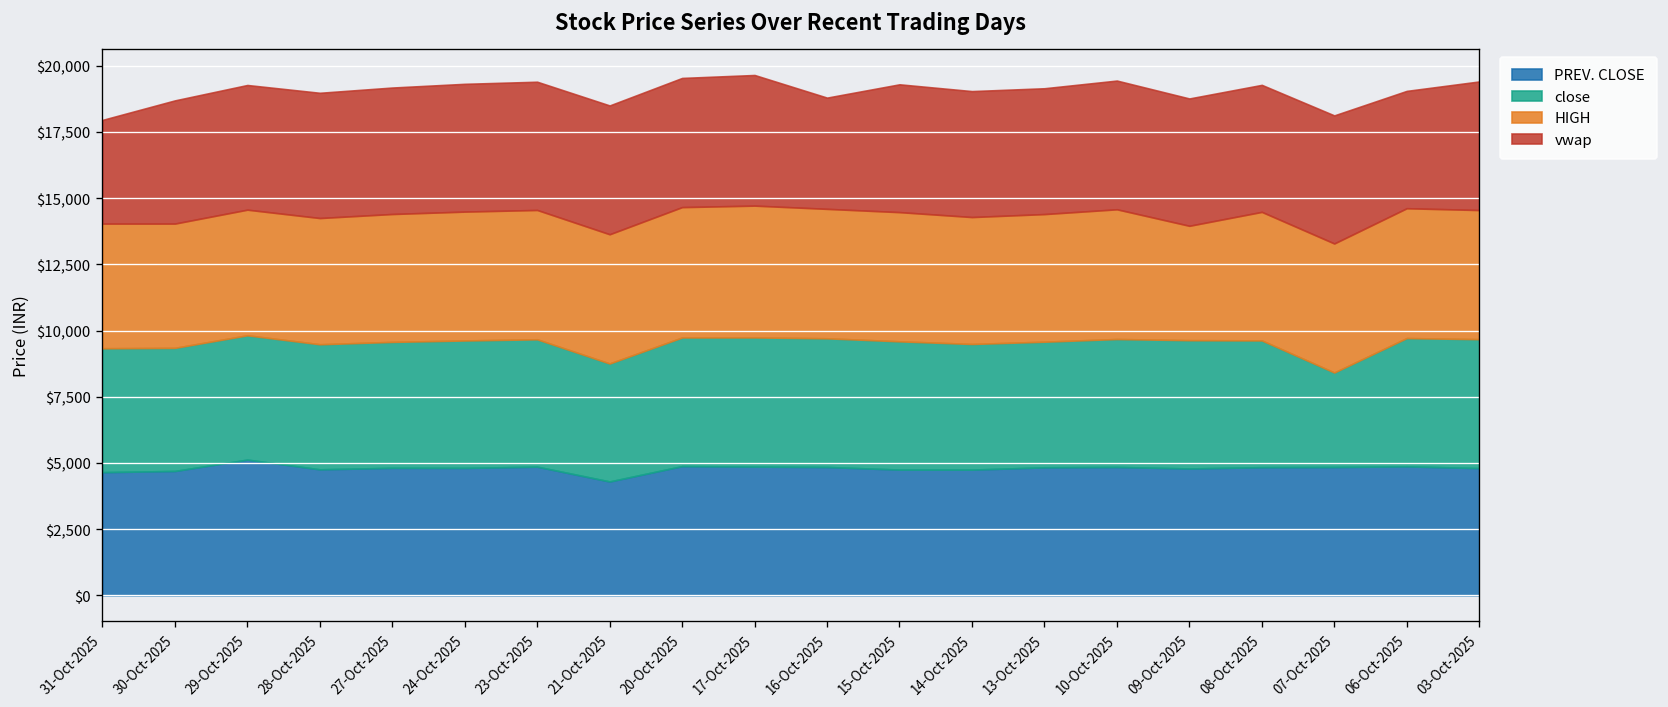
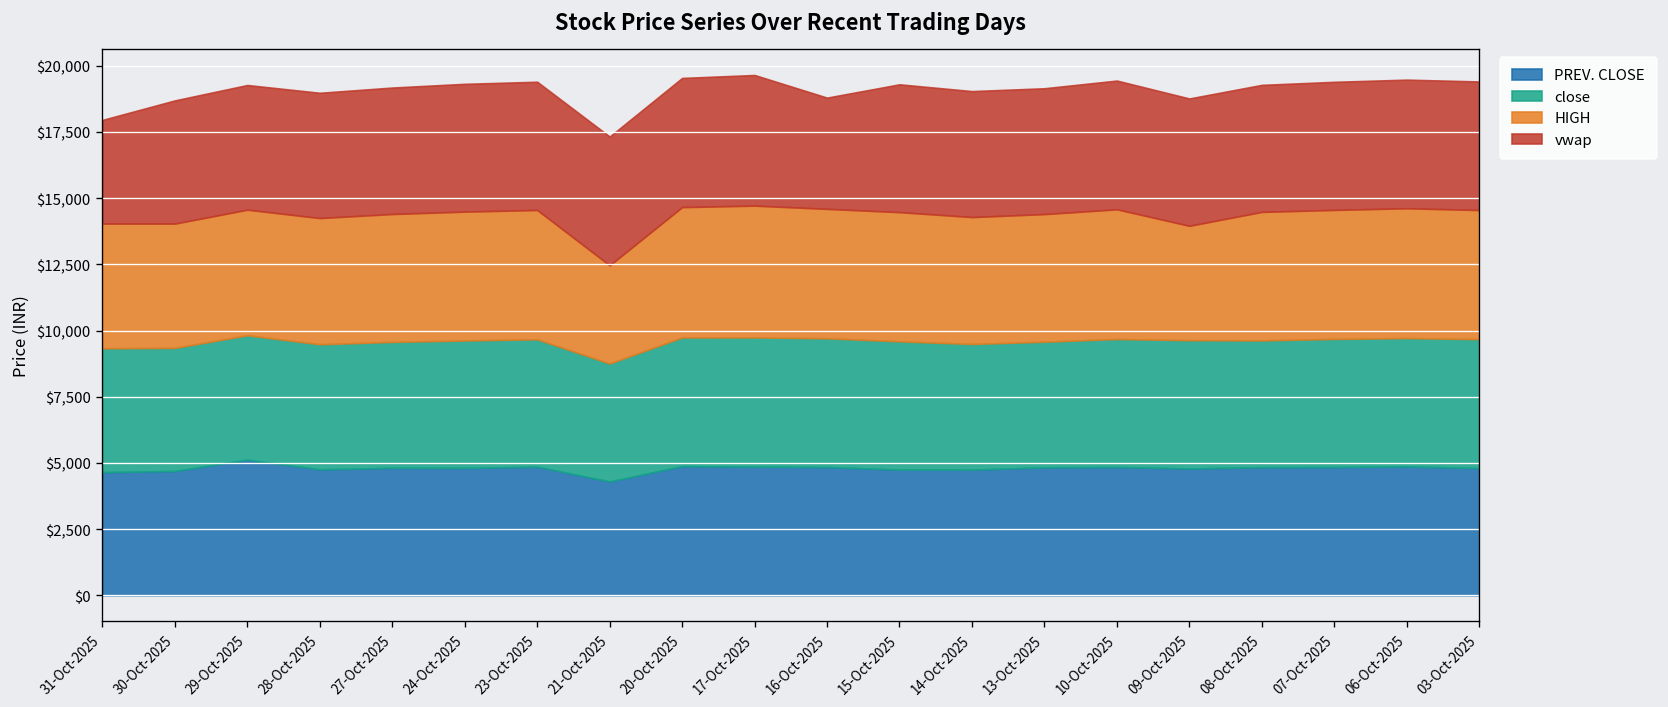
  {
    "PREV. CLOSE": {
      "31-Oct-2025": "$4,700",
      "30-Oct-2025": "$4,700",
      "29-Oct-2025": "$5,100",
      "28-Oct-2025": "$4,800",
      "27-Oct-2025": "$4,800",
      "24-Oct-2025": "$4,800",
      "23-Oct-2025": "$4,900",
      "21-Oct-2025": "$4,300",
      "20-Oct-2025": "$4,900",
      "17-Oct-2025": "$4,900",
      "16-Oct-2025": "$4,800",
      "15-Oct-2025": "$4,700",
      "14-Oct-2025": "$4,700",
      "13-Oct-2025": "$4,800",
      "10-Oct-2025": "$4,800",
      "09-Oct-2025": "$4,800",
      "08-Oct-2025": "$4,800",
      "07-Oct-2025": "$4,800",
      "06-Oct-2025": "$4,900",
      "03-Oct-2025": "$4,800"
    },
    "close": {
      "31-Oct-2025": "$4,700",
      "30-Oct-2025": "$4,700",
      "29-Oct-2025": "$4,700",
      "28-Oct-2025": "$4,700",
      "27-Oct-2025": "$4,800",
      "24-Oct-2025": "$4,800",
      "23-Oct-2025": "$4,800",
      "21-Oct-2025": "$4,500",
      "20-Oct-2025": "$4,900",
      "17-Oct-2025": "$4,900",
      "16-Oct-2025": "$4,900",
      "15-Oct-2025": "$4,800",
      "14-Oct-2025": "$4,700",
      "13-Oct-2025": "$4,700",
      "10-Oct-2025": "$4,800",
      "09-Oct-2025": "$4,800",
      "08-Oct-2025": "$4,800",
-     "07-Oct-2025": "$3,600",
+     "07-Oct-2025": "$4,800",
      "06-Oct-2025": "$4,800",
      "03-Oct-2025": "$4,900"
    },
    "HIGH": {
      "31-Oct-2025": "$4,700",
      "30-Oct-2025": "$4,700",
      "29-Oct-2025": "$4,700",
      "28-Oct-2025": "$4,800",
      "27-Oct-2025": "$4,800",
      "24-Oct-2025": "$4,900",
      "23-Oct-2025": "$4,900",
-     "21-Oct-2025": "$4,900",
+     "21-Oct-2025": "$3,700",
      "20-Oct-2025": "$4,900",
      "17-Oct-2025": "$5,000",
      "16-Oct-2025": "$4,900",
      "15-Oct-2025": "$4,900",
      "14-Oct-2025": "$4,800",
      "13-Oct-2025": "$4,800",
      "10-Oct-2025": "$4,900",
      "09-Oct-2025": "$4,300",
      "08-Oct-2025": "$4,900",
      "07-Oct-2025": "$4,900",
      "06-Oct-2025": "$4,900",
      "03-Oct-2025": "$4,900"
    },
    "vwap": {
      "31-Oct-2025": "$3,900",
      "30-Oct-2025": "$4,700",
      "29-Oct-2025": "$4,700",
      "28-Oct-2025": "$4,700",
      "27-Oct-2025": "$4,800",
      "24-Oct-2025": "$4,800",
      "23-Oct-2025": "$4,800",
      "21-Oct-2025": "$4,900",
      "20-Oct-2025": "$4,900",
      "17-Oct-2025": "$4,900",
      "16-Oct-2025": "$4,200",
      "15-Oct-2025": "$4,800",
      "14-Oct-2025": "$4,800",
      "13-Oct-2025": "$4,800",
      "10-Oct-2025": "$4,900",
      "09-Oct-2025": "$4,800",
      "08-Oct-2025": "$4,800",
      "07-Oct-2025": "$4,800",
-     "06-Oct-2025": "$4,400",
+     "06-Oct-2025": "$4,900",
      "03-Oct-2025": "$4,900"
    }
  }
